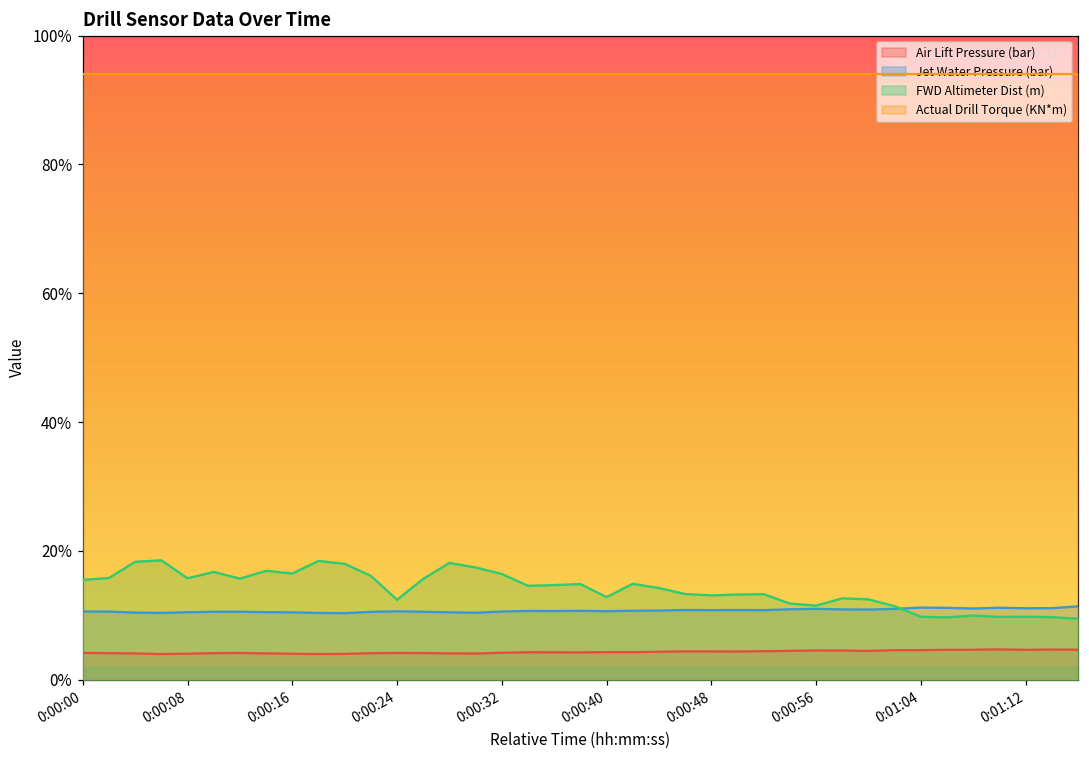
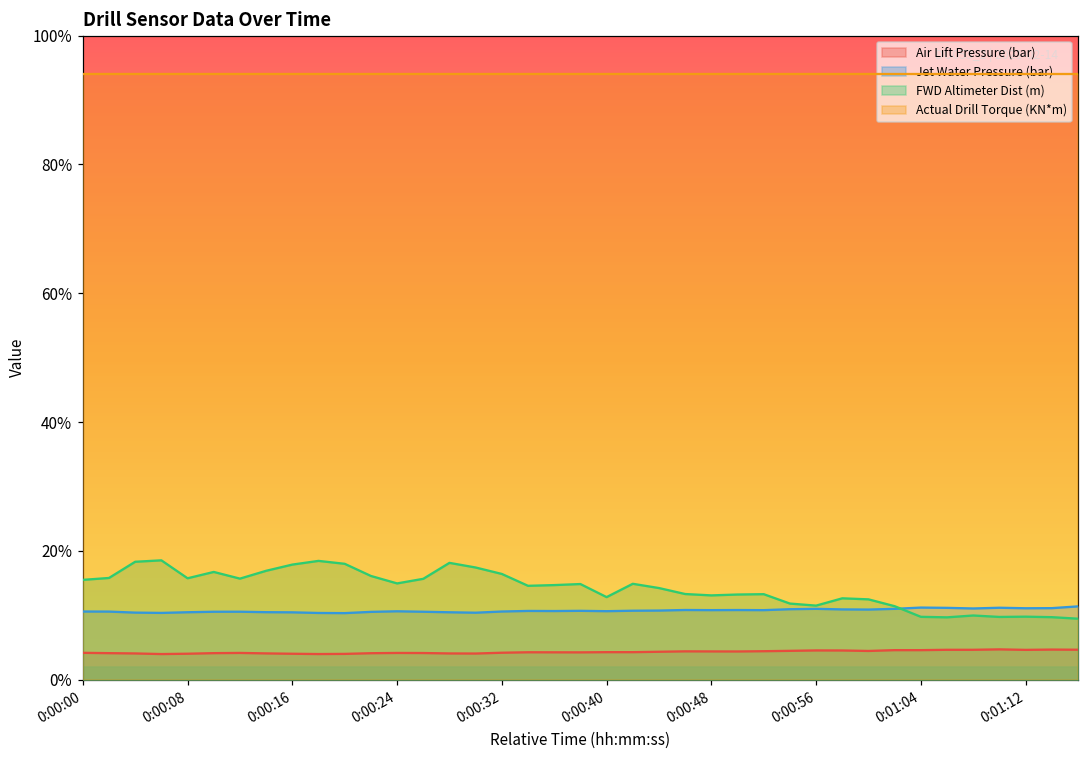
  {
    "Jet Water Pressure (bar)": {
      "0:00:00": "11%",
      "0:00:08": "10%",
      "0:00:16": "10%",
      "0:00:24": "11%",
      "0:00:32": "11%",
      "0:00:40": "11%",
      "0:00:48": "11%",
      "0:00:56": "11%",
      "0:01:04": "11%",
      "0:01:12": "11%"
    },
    "FWD Altimeter Dist (m)": {
      "0:00:00": "16%",
      "0:00:08": "16%",
-     "0:00:16": "16%",
-     "0:00:24": "12%",
+     "0:00:16": "18%",
+     "0:00:24": "15%",
      "0:00:32": "16%",
      "0:00:40": "13%",
      "0:00:48": "13%",
      "0:00:56": "12%",
      "0:01:04": "10%",
      "0:01:12": "10%"
    }
  }
